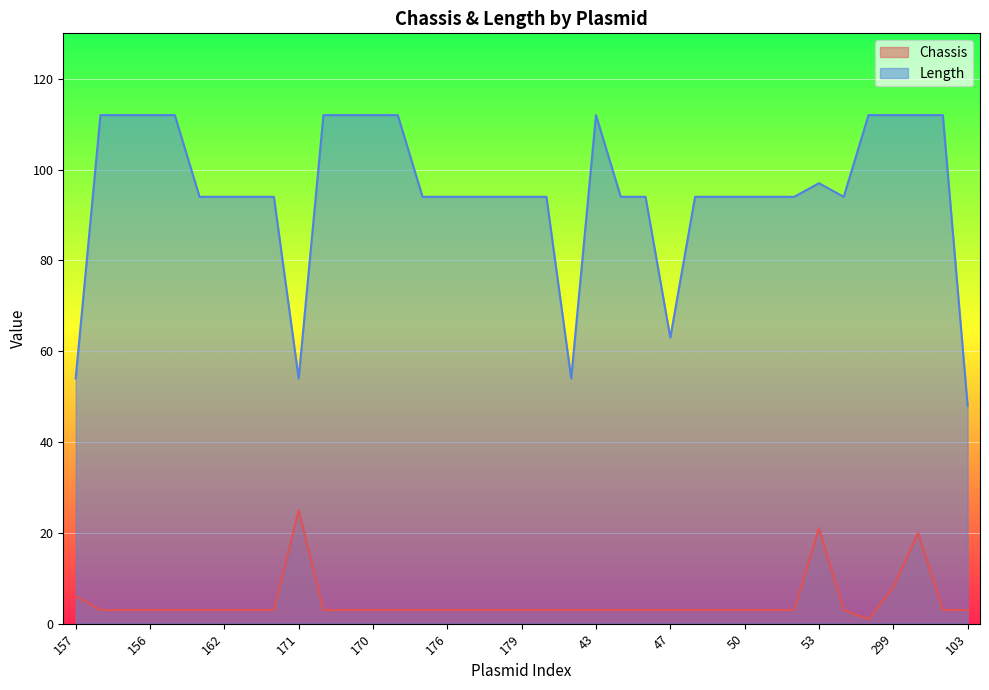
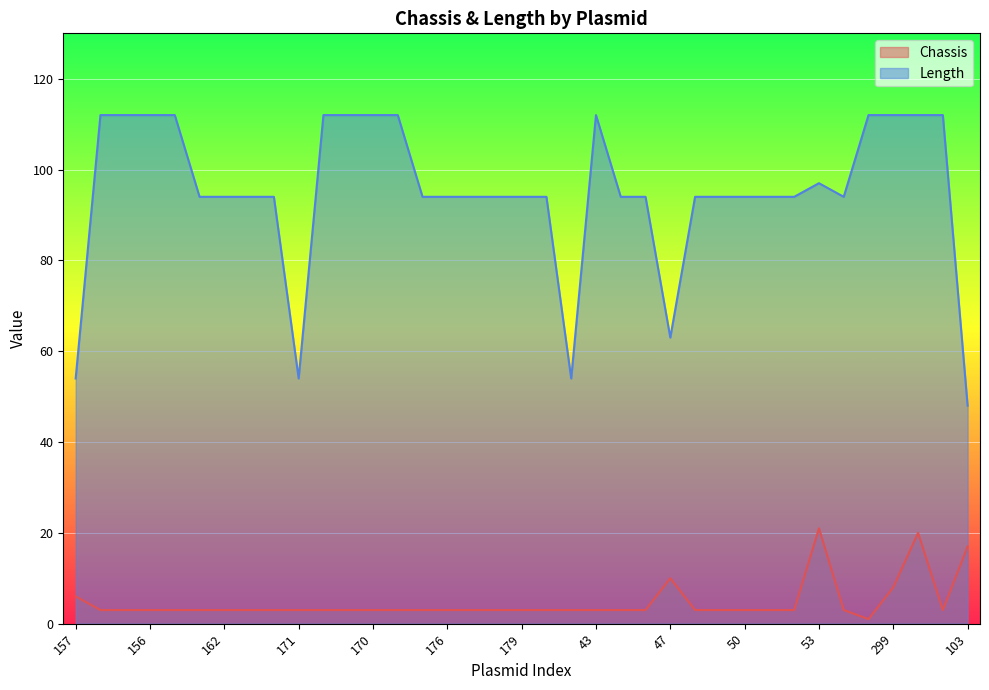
  {
    "Chassis": {
      "157": 6,
      "162": 3,
-     "171": 25,
+     "171": 3,
      "176": 3,
      "179": 3,
-     "47": 3,
+     "47": 10,
      "53": 21,
      "299": 8,
-     "103": 3
+     "103": 17
    },
    "Length": {
      "157": 54,
      "162": 94,
      "171": 54,
      "176": 94,
      "179": 94,
      "47": 63,
      "53": 97,
      "299": 112,
      "103": 48
    }
  }
